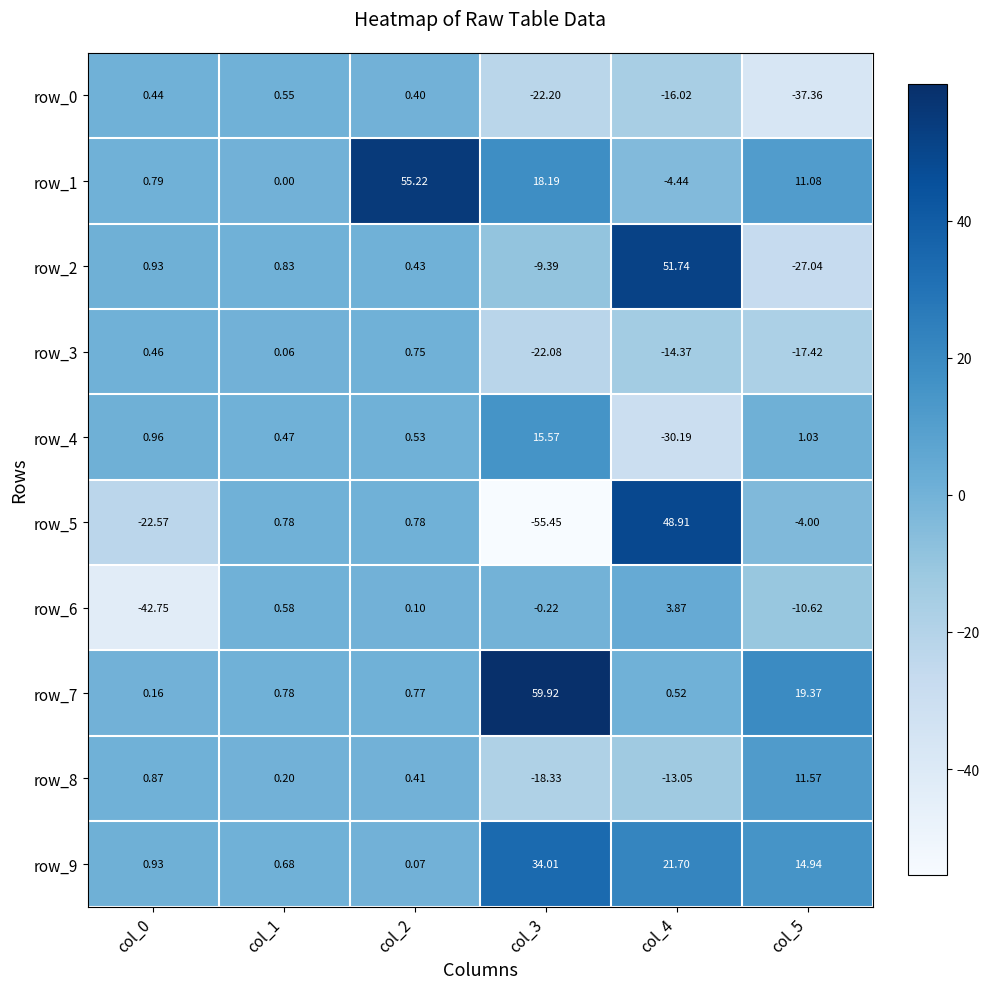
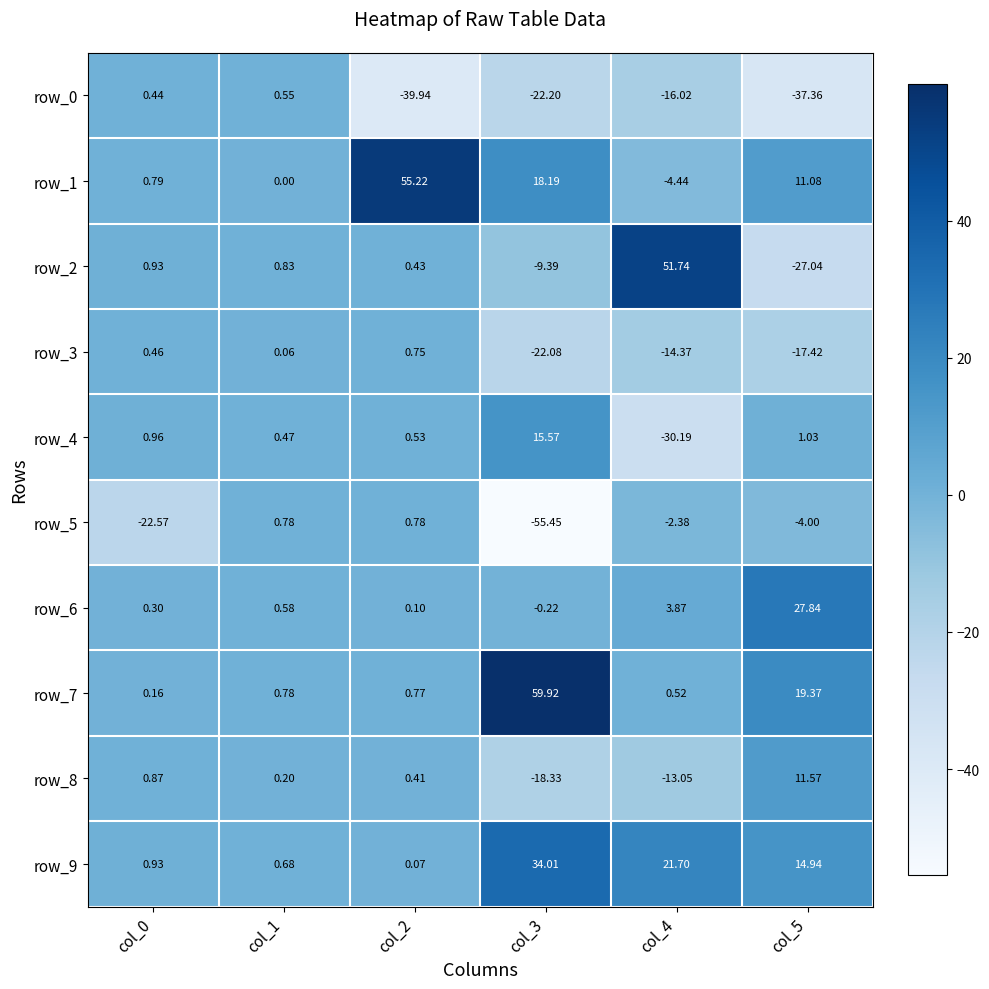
  {
    "row_0": {
      "col_0": 0.44,
      "col_1": 0.55,
-     "col_2": 0.40,
+     "col_2": -39.94,
      "col_3": -22.20,
      "col_4": -16.02,
      "col_5": -37.36
    },
    "row_1": {
      "col_0": 0.79,
      "col_1": 0.00,
      "col_2": 55.22,
      "col_3": 18.19,
      "col_4": -4.44,
      "col_5": 11.08
    },
    "row_2": {
      "col_0": 0.93,
      "col_1": 0.83,
      "col_2": 0.43,
      "col_3": -9.39,
      "col_4": 51.74,
      "col_5": -27.04
    },
    "row_3": {
      "col_0": 0.46,
      "col_1": 0.06,
      "col_2": 0.75,
      "col_3": -22.08,
      "col_4": -14.37,
      "col_5": -17.42
    },
    "row_4": {
      "col_0": 0.96,
      "col_1": 0.47,
      "col_2": 0.53,
      "col_3": 15.57,
      "col_4": -30.19,
      "col_5": 1.03
    },
    "row_5": {
      "col_0": -22.57,
      "col_1": 0.78,
      "col_2": 0.78,
      "col_3": -55.45,
-     "col_4": 48.91,
+     "col_4": -2.38,
      "col_5": -4.00
    },
    "row_6": {
-     "col_0": -42.75,
+     "col_0": 0.30,
      "col_1": 0.58,
      "col_2": 0.10,
      "col_3": -0.22,
      "col_4": 3.87,
-     "col_5": -10.62
+     "col_5": 27.84
    },
    "row_7": {
      "col_0": 0.16,
      "col_1": 0.78,
      "col_2": 0.77,
      "col_3": 59.92,
      "col_4": 0.52,
      "col_5": 19.37
    },
    "row_8": {
      "col_0": 0.87,
      "col_1": 0.20,
      "col_2": 0.41,
      "col_3": -18.33,
      "col_4": -13.05,
      "col_5": 11.57
    },
    "row_9": {
      "col_0": 0.93,
      "col_1": 0.68,
      "col_2": 0.07,
      "col_3": 34.01,
      "col_4": 21.70,
      "col_5": 14.94
    }
  }
